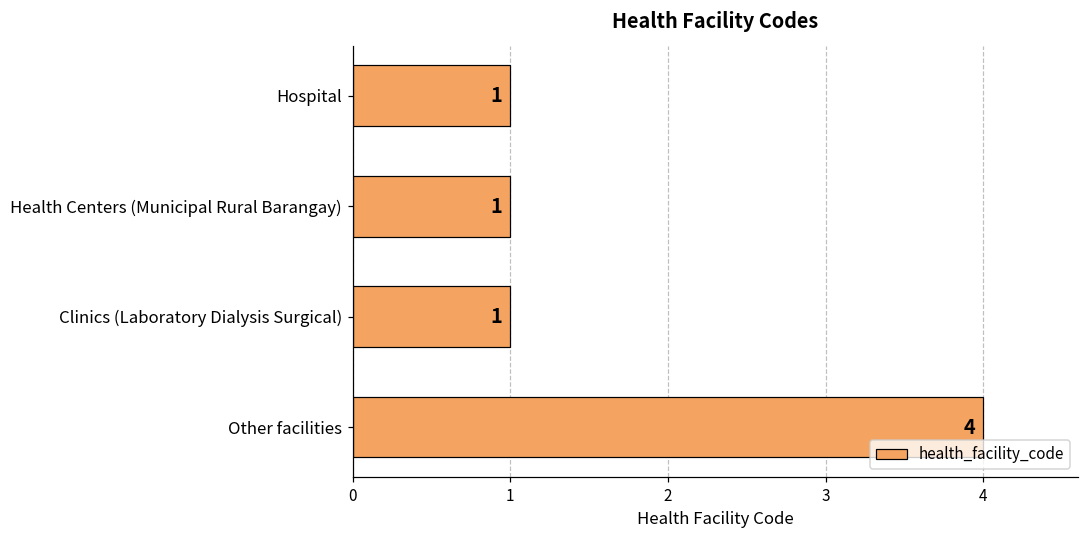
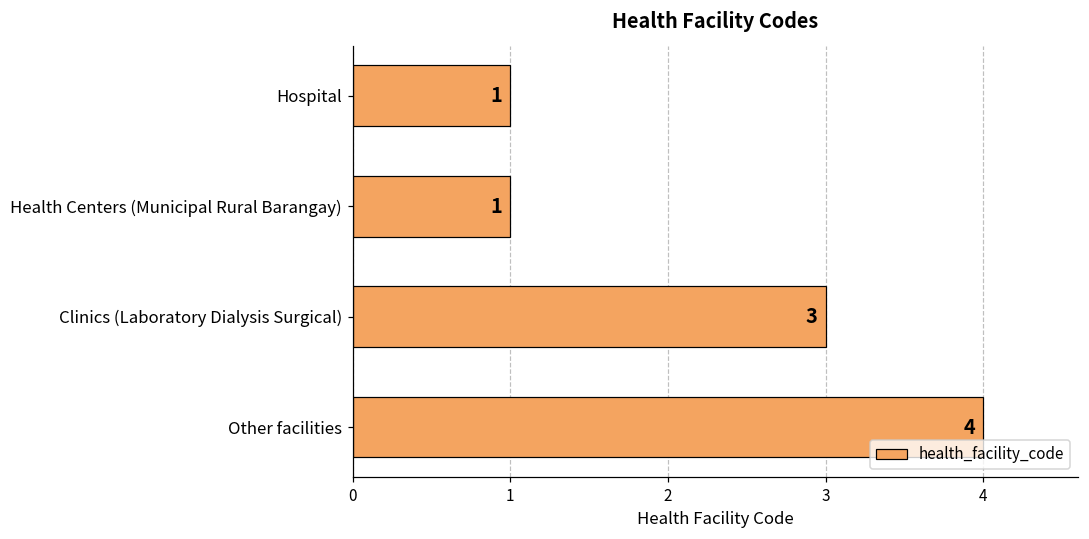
  {
    "Hospital": 1,
    "Health Centers (Municipal Rural Barangay)": 1,
-   "Clinics (Laboratory Dialysis Surgical)": 1,
+   "Clinics (Laboratory Dialysis Surgical)": 3,
    "Other facilities": 4
  }
